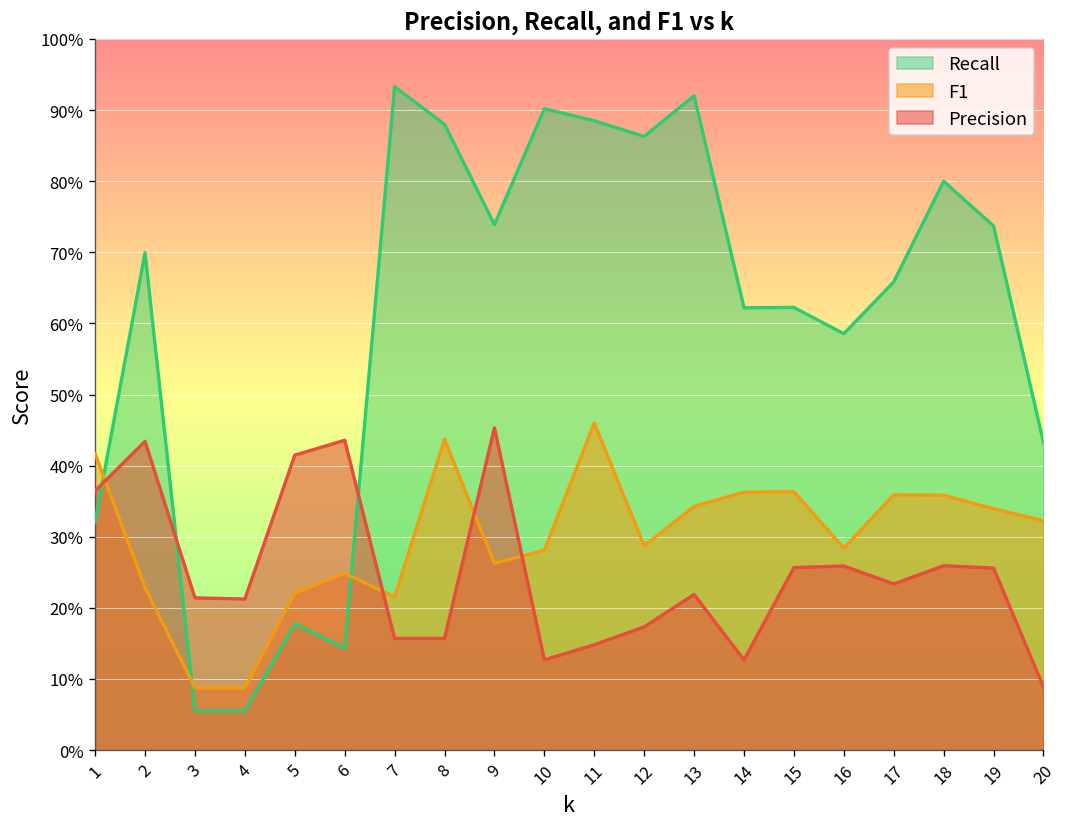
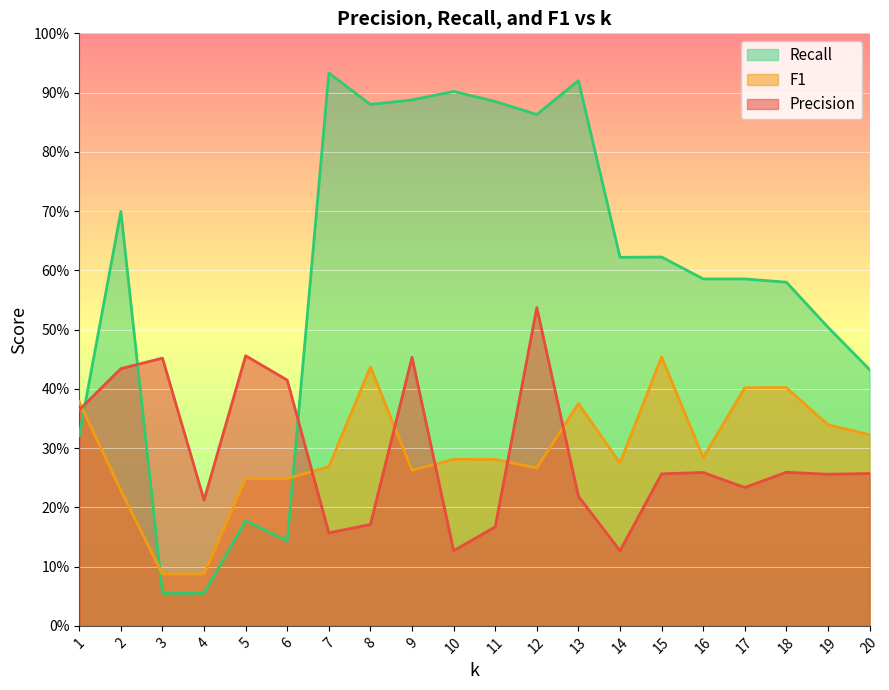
  {
    "Recall": {
      "1": "32%",
      "2": "70%",
      "3": "6%",
      "4": "6%",
      "5": "18%",
      "6": "14%",
      "7": "93%",
      "8": "88%",
-     "9": "74%",
+     "9": "89%",
      "10": "90%",
      "11": "89%",
      "12": "86%",
      "13": "92%",
      "14": "62%",
      "15": "62%",
      "16": "59%",
-     "17": "66%",
-     "18": "80%",
-     "19": "74%",
+     "17": "59%",
+     "18": "58%",
+     "19": "50%",
      "20": "43%"
    },
    "F1": {
-     "1": "42%",
+     "1": "38%",
      "2": "23%",
      "3": "9%",
      "4": "9%",
-     "5": "22%",
+     "5": "25%",
      "6": "25%",
-     "7": "22%",
+     "7": "27%",
      "8": "44%",
      "9": "26%",
      "10": "28%",
-     "11": "46%",
-     "12": "29%",
-     "13": "34%",
-     "14": "36%",
-     "15": "36%",
+     "11": "28%",
+     "12": "27%",
+     "13": "38%",
+     "14": "27%",
+     "15": "45%",
      "16": "28%",
-     "17": "36%",
-     "18": "36%",
+     "17": "40%",
+     "18": "40%",
      "19": "34%",
      "20": "32%"
    },
    "Precision": {
      "1": "36%",
      "2": "43%",
-     "3": "21%",
+     "3": "45%",
      "4": "21%",
-     "5": "41%",
-     "6": "44%",
+     "5": "46%",
+     "6": "41%",
      "7": "16%",
-     "8": "16%",
+     "8": "17%",
      "9": "45%",
      "10": "13%",
-     "11": "15%",
-     "12": "17%",
+     "11": "17%",
+     "12": "54%",
      "13": "22%",
      "14": "13%",
      "15": "26%",
      "16": "26%",
      "17": "23%",
      "18": "26%",
      "19": "26%",
-     "20": "9%"
+     "20": "26%"
    }
  }
